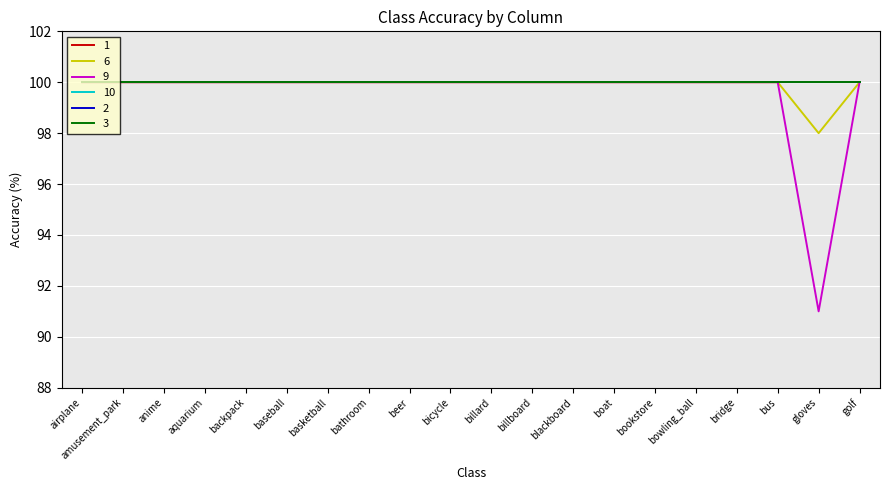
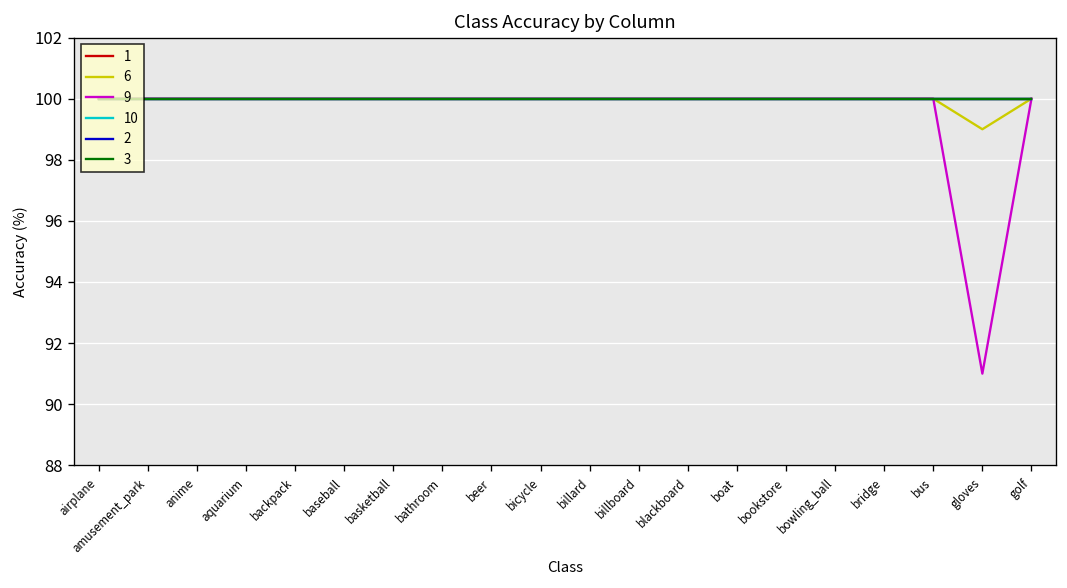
  {
    "3": {
      "gloves": 100
    },
    "6": {
-     "gloves": 98
+     "gloves": 99
    },
    "9": {
      "gloves": 91
    }
  }
